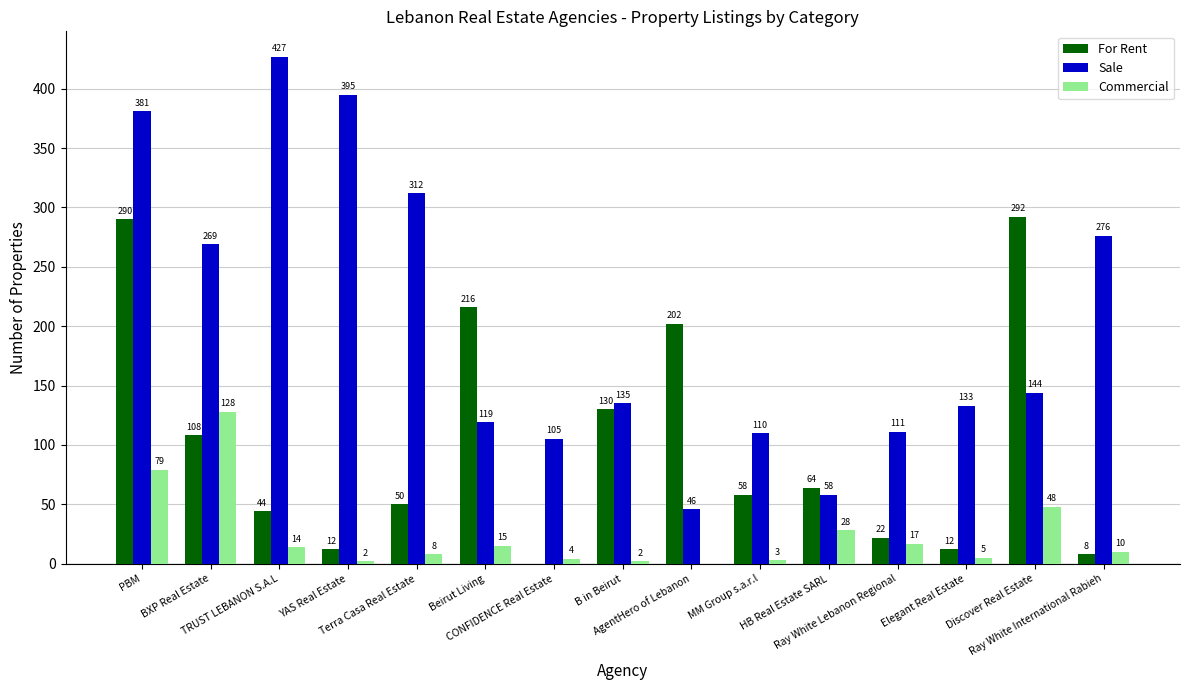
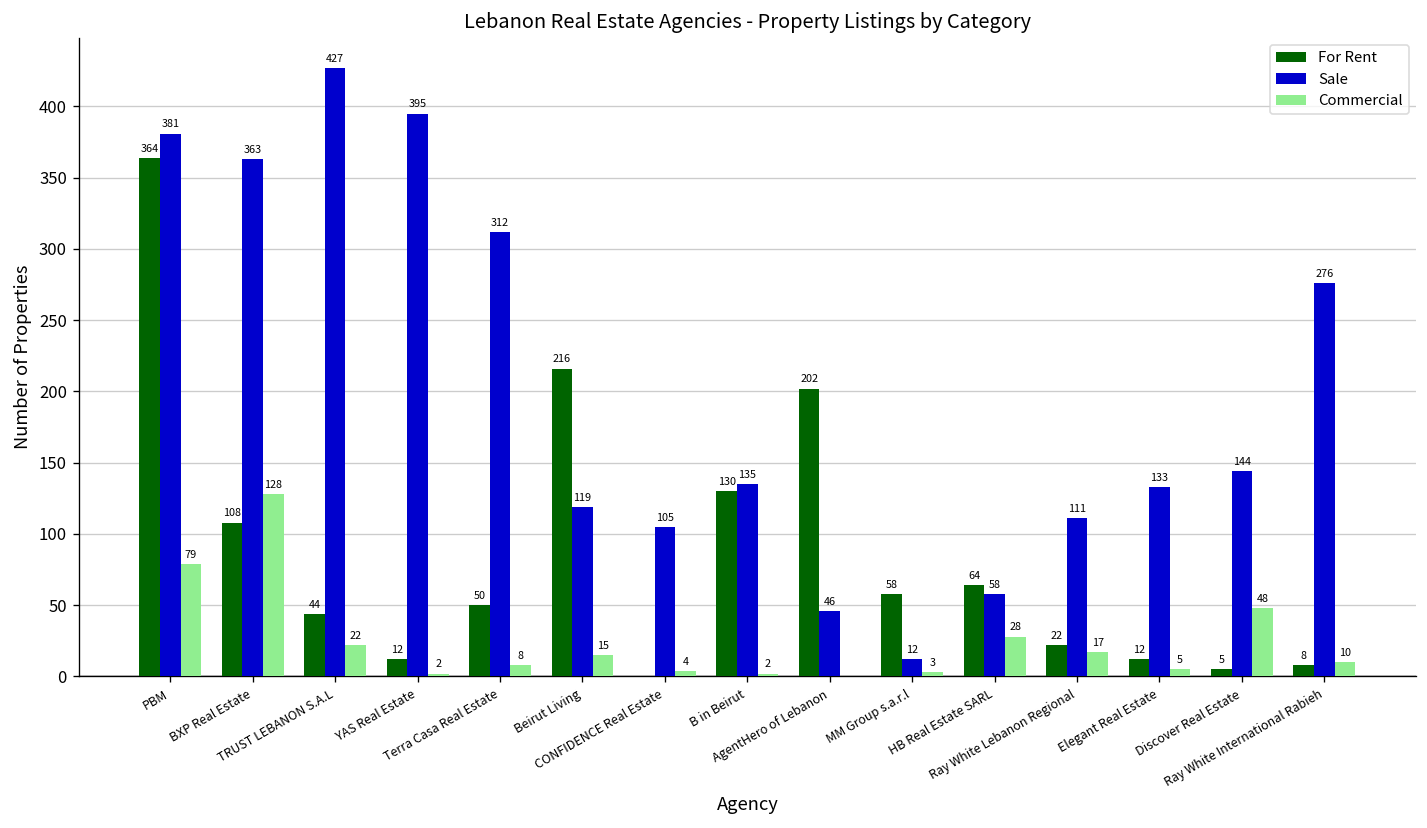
  {
    "For Rent": {
-     "PBM": 290,
+     "PBM": 364,
      "BXP Real Estate": 108,
      "TRUST LEBANON S.A.L": 44,
      "YAS Real Estate": 12,
      "Terra Casa Real Estate": 50,
      "Beirut Living": 216,
      "B in Beirut": 130,
      "AgentHero of Lebanon": 202,
      "MM Group s.a.r.l": 58,
      "HB Real Estate SARL": 64,
      "Ray White Lebanon Regional": 22,
      "Elegant Real Estate": 12,
-     "Discover Real Estate": 292,
+     "Discover Real Estate": 5,
      "Ray White International Rabieh": 8
    },
    "Sale": {
      "PBM": 381,
-     "BXP Real Estate": 269,
+     "BXP Real Estate": 363,
      "TRUST LEBANON S.A.L": 427,
      "YAS Real Estate": 395,
      "Terra Casa Real Estate": 312,
      "Beirut Living": 119,
      "CONFIDENCE Real Estate": 105,
      "B in Beirut": 135,
      "AgentHero of Lebanon": 46,
-     "MM Group s.a.r.l": 110,
+     "MM Group s.a.r.l": 12,
      "HB Real Estate SARL": 58,
      "Ray White Lebanon Regional": 111,
      "Elegant Real Estate": 133,
      "Discover Real Estate": 144,
      "Ray White International Rabieh": 276
    },
    "Commercial": {
      "PBM": 79,
      "BXP Real Estate": 128,
-     "TRUST LEBANON S.A.L": 14,
+     "TRUST LEBANON S.A.L": 22,
      "YAS Real Estate": 2,
      "Terra Casa Real Estate": 8,
      "Beirut Living": 15,
      "CONFIDENCE Real Estate": 4,
      "B in Beirut": 2,
      "MM Group s.a.r.l": 3,
      "HB Real Estate SARL": 28,
      "Ray White Lebanon Regional": 17,
      "Elegant Real Estate": 5,
      "Discover Real Estate": 48,
      "Ray White International Rabieh": 10
    }
  }
